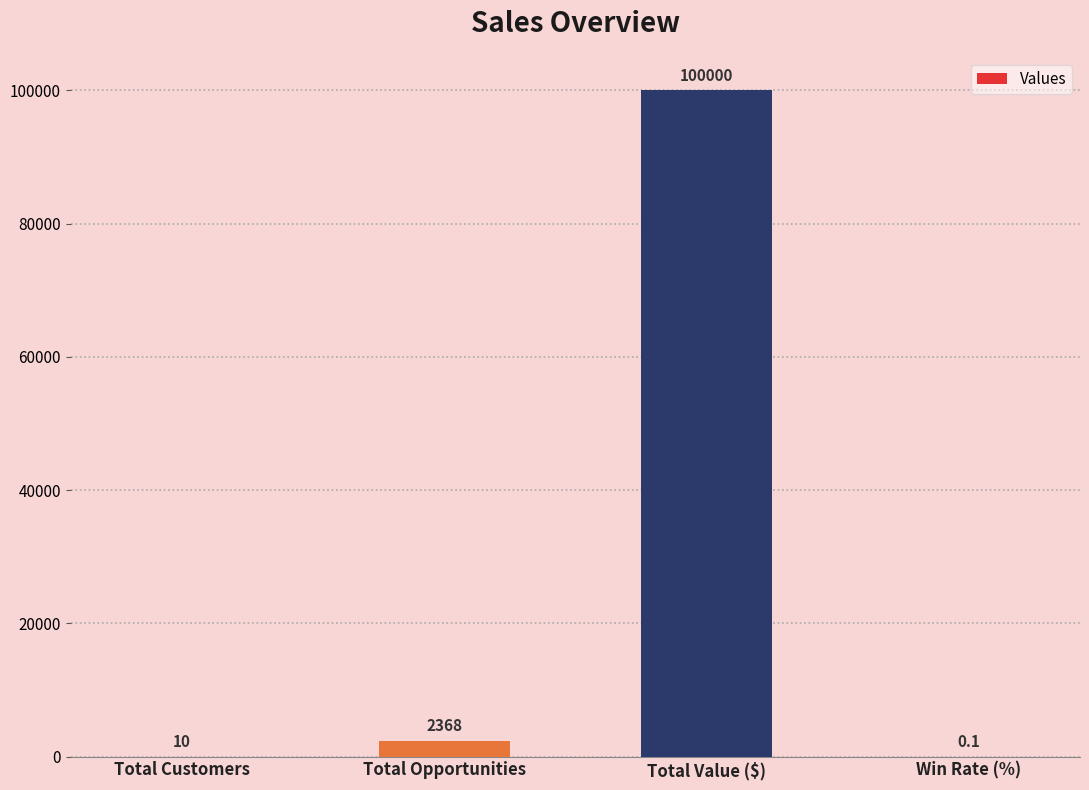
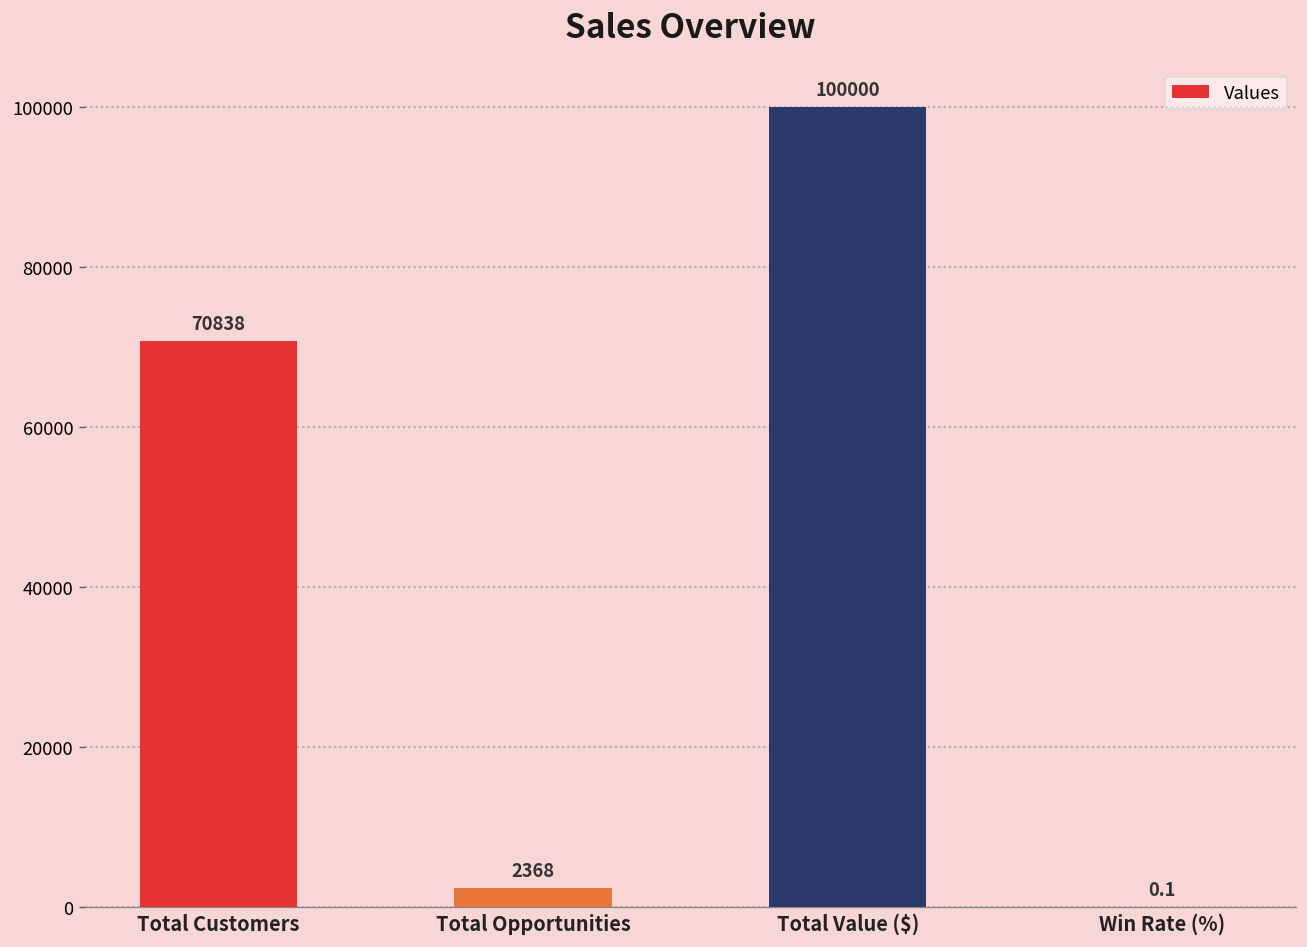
  {
-   "Total Customers": 10,
+   "Total Customers": 70838,
    "Total Opportunities": 2368,
    "Total Value ($)": 100000,
    "Win Rate (%)": 0.1
  }
